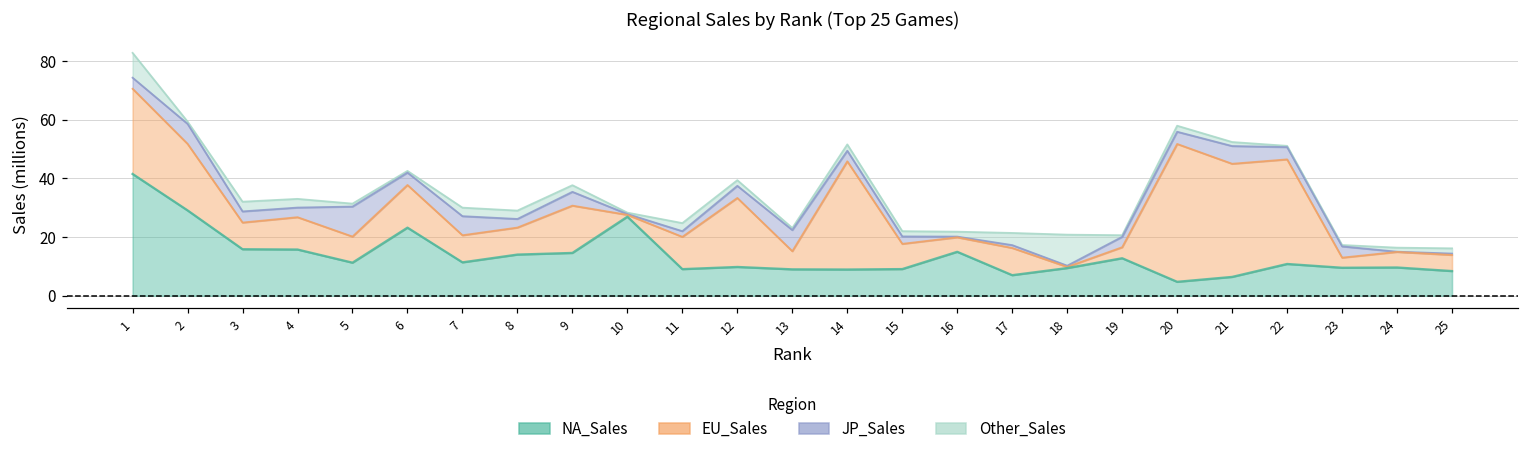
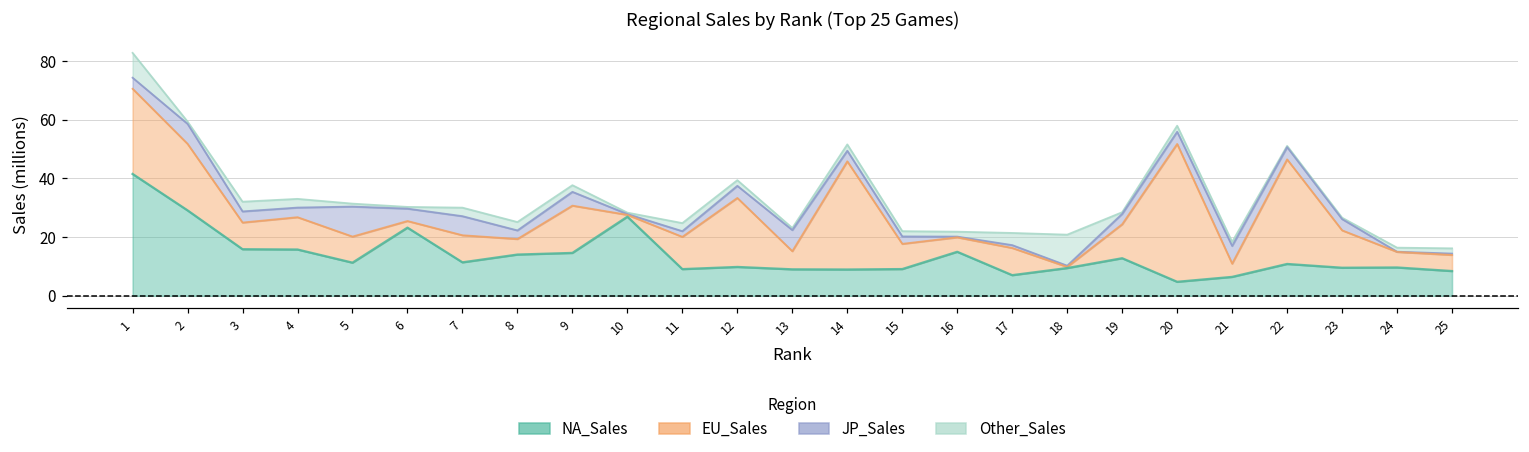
  {
    "EU_Sales": {
      "1": 29,
      "2": 23,
      "3": 9,
      "4": 11,
      "5": 9,
-     "6": 15,
+     "6": 2,
      "7": 9,
-     "8": 9,
+     "8": 5,
      "9": 16,
      "11": 11,
      "12": 24,
      "13": 6,
      "14": 37,
      "15": 9,
      "17": 9,
-     "19": 4,
+     "19": 12,
      "20": 47,
-     "21": 39,
+     "21": 5,
      "22": 36,
-     "23": 3
+     "23": 13
    }
  }
